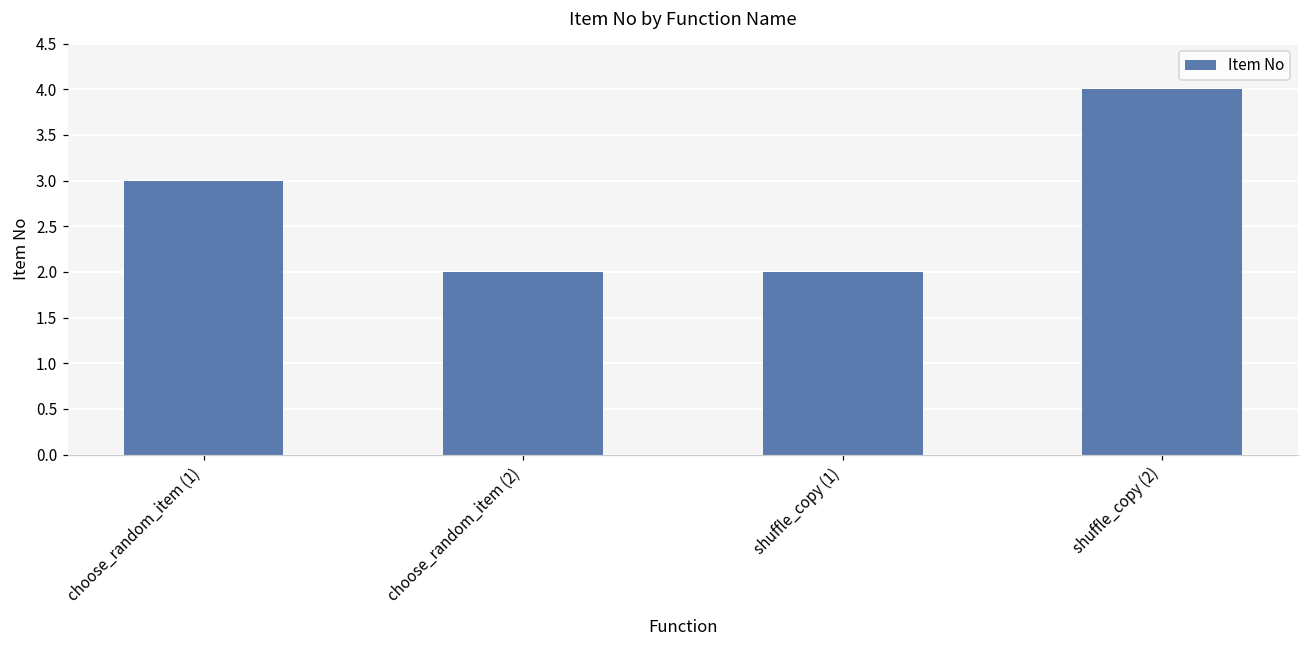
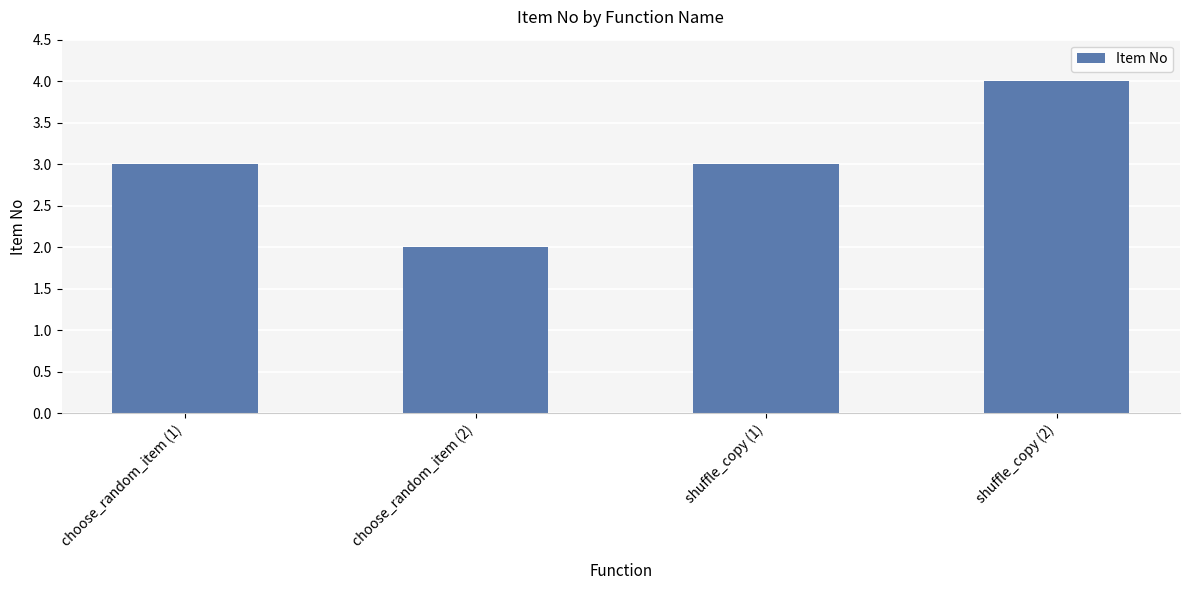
  {
    "choose_random_item (1)": 3,
    "choose_random_item (2)": 2,
-   "shuffle_copy (1)": 2,
+   "shuffle_copy (1)": 3,
    "shuffle_copy (2)": 4
  }
